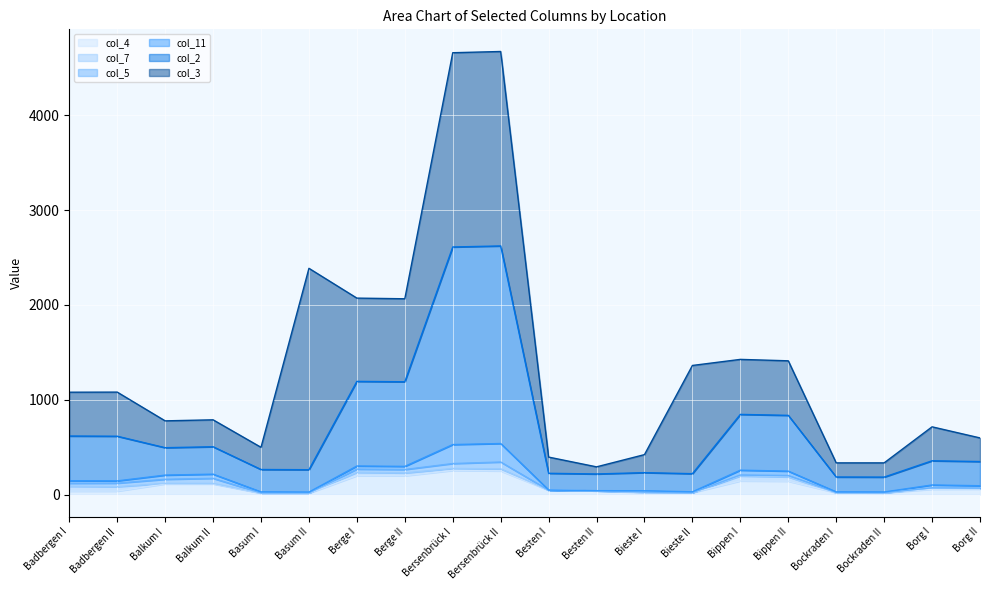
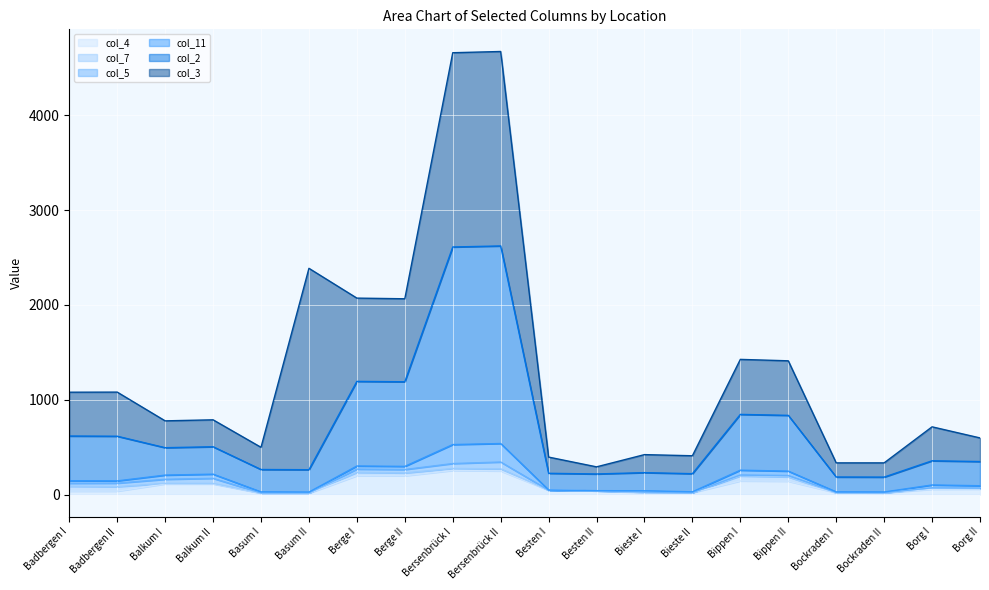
  {
    "col_3": {
      "Badbergen I": 500,
      "Badbergen II": 500,
      "Balkum I": 300,
      "Balkum II": 300,
      "Basum I": 200,
      "Basum II": 2100,
      "Berge I": 900,
      "Berge II": 900,
      "Bersenbrück I": 2000,
      "Bersenbrück II": 2100,
      "Besten I": 200,
      "Besten II": 100,
      "Bieste I": 200,
-     "Bieste II": 1100,
+     "Bieste II": 200,
      "Bippen I": 600,
      "Bippen II": 600,
      "Bockraden I": 100,
      "Bockraden II": 200,
      "Borg I": 400,
      "Borg II": 200
    }
  }
